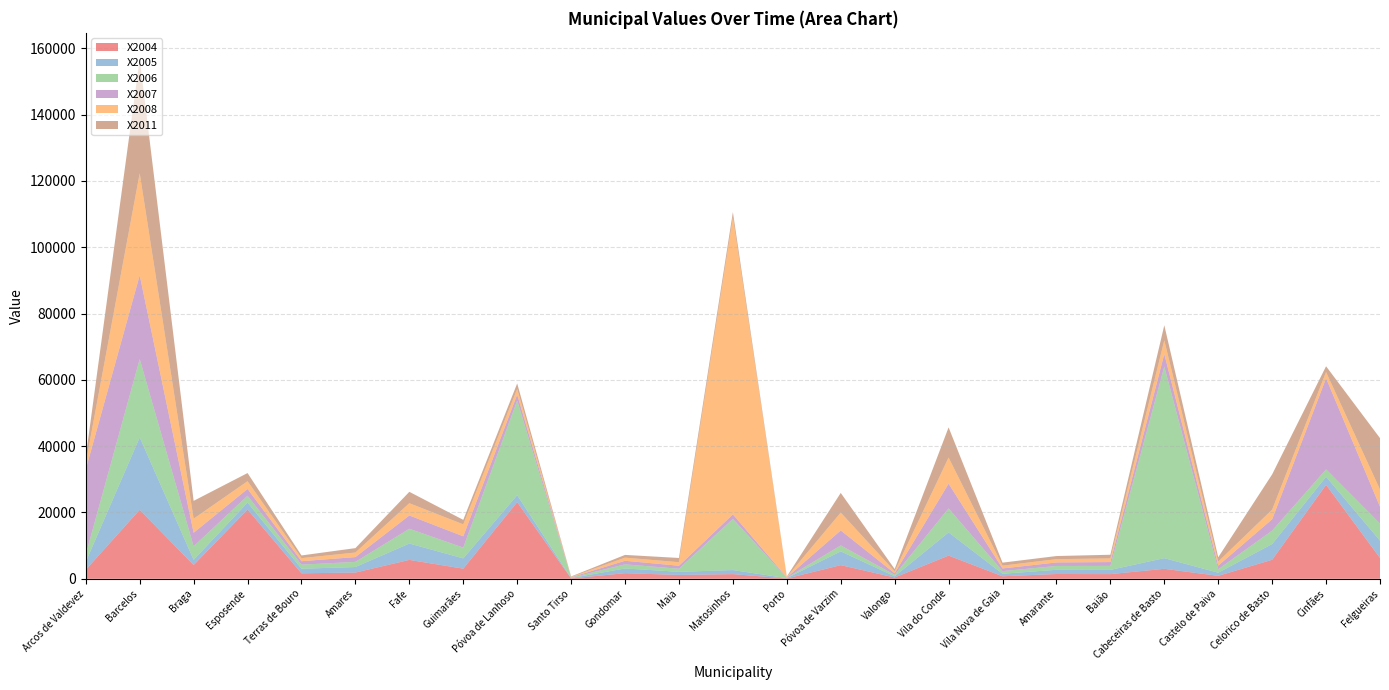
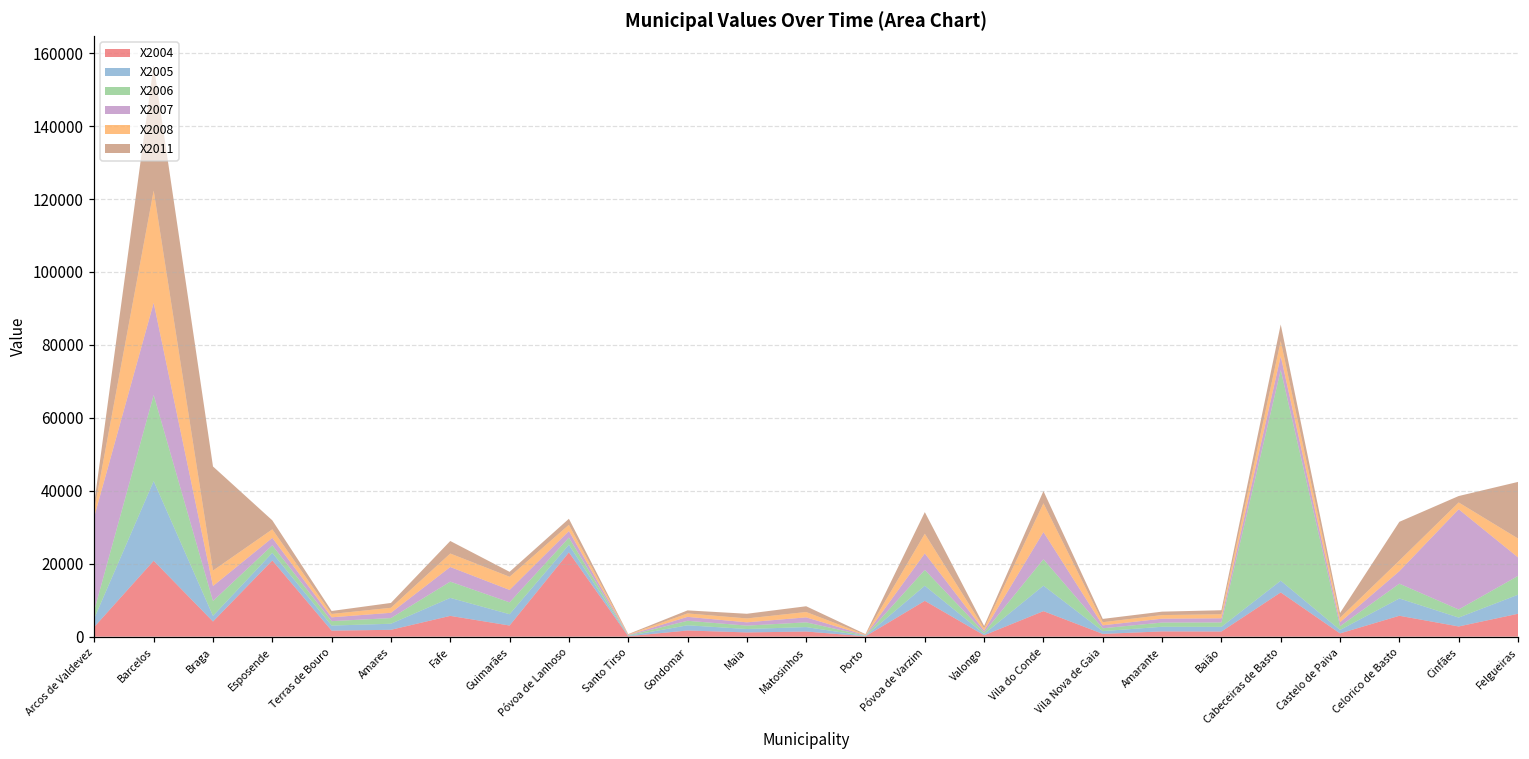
  {
    "X2004": {
      "Arcos de Valdevez": 3000,
      "Barcelos": 21000,
      "Braga": 4000,
      "Esposende": 21000,
      "Terras de Bouro": 2000,
      "Amares": 2000,
      "Fafe": 6000,
      "Guimarães": 3000,
      "Póvoa de Lanhoso": 23000,
      "Gondomar": 2000,
      "Maia": 1000,
      "Matosinhos": 1000,
-     "Póvoa de Varzim": 4000,
+     "Póvoa de Varzim": 10000,
      "Vila do Conde": 7000,
      "Vila Nova de Gaia": 1000,
      "Amarante": 1000,
      "Baião": 1000,
-     "Cabeceiras de Basto": 3000,
+     "Cabeceiras de Basto": 12000,
      "Castelo de Paiva": 1000,
      "Celorico de Basto": 6000,
-     "Cinfães": 28000,
+     "Cinfães": 3000,
      "Felgueiras": 6000
    },
    "X2005": {
      "Arcos de Valdevez": 2000,
      "Barcelos": 22000,
      "Braga": 2000,
      "Esposende": 2000,
      "Terras de Bouro": 1000,
      "Amares": 2000,
      "Fafe": 5000,
      "Guimarães": 3000,
      "Póvoa de Lanhoso": 2000,
      "Gondomar": 1000,
      "Maia": 1000,
      "Matosinhos": 1000,
      "Póvoa de Varzim": 4000,
      "Vila do Conde": 7000,
      "Vila Nova de Gaia": 1000,
      "Amarante": 1000,
      "Baião": 1000,
      "Cabeceiras de Basto": 3000,
      "Castelo de Paiva": 1000,
      "Celorico de Basto": 5000,
      "Cinfães": 2000,
      "Felgueiras": 5000
    },
    "X2006": {
      "Arcos de Valdevez": 2000,
      "Barcelos": 24000,
      "Braga": 4000,
      "Esposende": 2000,
      "Terras de Bouro": 1000,
      "Amares": 2000,
      "Fafe": 4000,
      "Guimarães": 3000,
-     "Póvoa de Lanhoso": 29000,
+     "Póvoa de Lanhoso": 2000,
      "Gondomar": 1000,
      "Maia": 1000,
-     "Matosinhos": 15000,
-     "Póvoa de Varzim": 2000,
+     "Matosinhos": 1000,
+     "Póvoa de Varzim": 4000,
      "Vila do Conde": 7000,
      "Vila Nova de Gaia": 1000,
      "Amarante": 1000,
      "Baião": 1000,
      "Cabeceiras de Basto": 58000,
      "Castelo de Paiva": 1000,
      "Celorico de Basto": 4000,
      "Cinfães": 2000,
      "Felgueiras": 5000
    },
    "X2007": {
      "Arcos de Valdevez": 26000,
      "Barcelos": 25000,
      "Braga": 4000,
      "Esposende": 2000,
      "Terras de Bouro": 1000,
      "Amares": 1000,
      "Fafe": 4000,
      "Guimarães": 3000,
      "Póvoa de Lanhoso": 2000,
      "Gondomar": 1000,
      "Maia": 1000,
      "Matosinhos": 1000,
      "Póvoa de Varzim": 5000,
      "Vila do Conde": 7000,
      "Vila Nova de Gaia": 1000,
      "Amarante": 1000,
      "Baião": 1000,
      "Cabeceiras de Basto": 4000,
      "Castelo de Paiva": 1000,
      "Celorico de Basto": 3000,
      "Cinfães": 27000,
      "Felgueiras": 5000
    },
    "X2008": {
      "Arcos de Valdevez": 2000,
      "Barcelos": 31000,
      "Braga": 4000,
      "Esposende": 2000,
      "Terras de Bouro": 1000,
      "Amares": 1000,
      "Fafe": 4000,
      "Guimarães": 4000,
      "Póvoa de Lanhoso": 2000,
      "Gondomar": 1000,
      "Maia": 1000,
-     "Matosinhos": 90000,
+     "Matosinhos": 1000,
      "Póvoa de Varzim": 5000,
      "Vila do Conde": 8000,
      "Vila Nova de Gaia": 1000,
      "Amarante": 1000,
      "Baião": 1000,
      "Cabeceiras de Basto": 4000,
      "Castelo de Paiva": 1000,
      "Celorico de Basto": 3000,
      "Cinfães": 2000,
      "Felgueiras": 5000
    },
    "X2011": {
      "Arcos de Valdevez": 2000,
-     "Braga": 5000,
+     "Braga": 29000,
      "Esposende": 2000,
      "Terras de Bouro": 1000,
      "Amares": 1000,
      "Fafe": 3000,
      "Guimarães": 1000,
      "Póvoa de Lanhoso": 2000,
      "Gondomar": 1000,
      "Maia": 1000,
      "Matosinhos": 2000,
      "Póvoa de Varzim": 6000,
-     "Vila do Conde": 9000,
+     "Vila do Conde": 3000,
      "Vila Nova de Gaia": 1000,
      "Amarante": 1000,
      "Baião": 1000,
      "Cabeceiras de Basto": 5000,
      "Castelo de Paiva": 1000,
      "Celorico de Basto": 11000,
      "Cinfães": 2000,
      "Felgueiras": 16000
    }
  }
